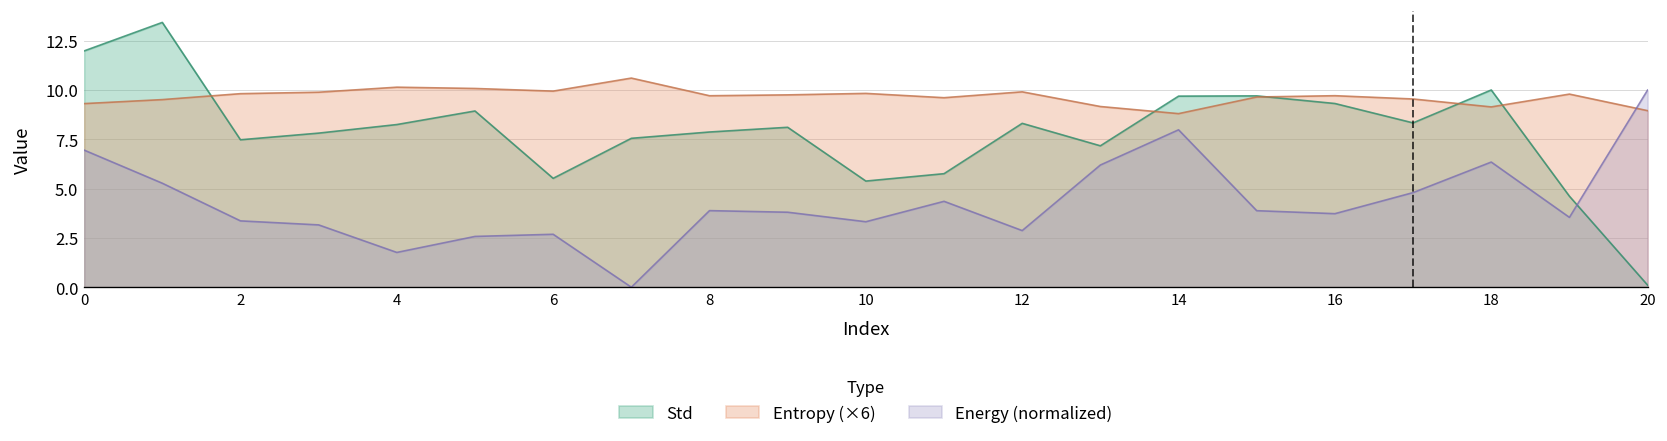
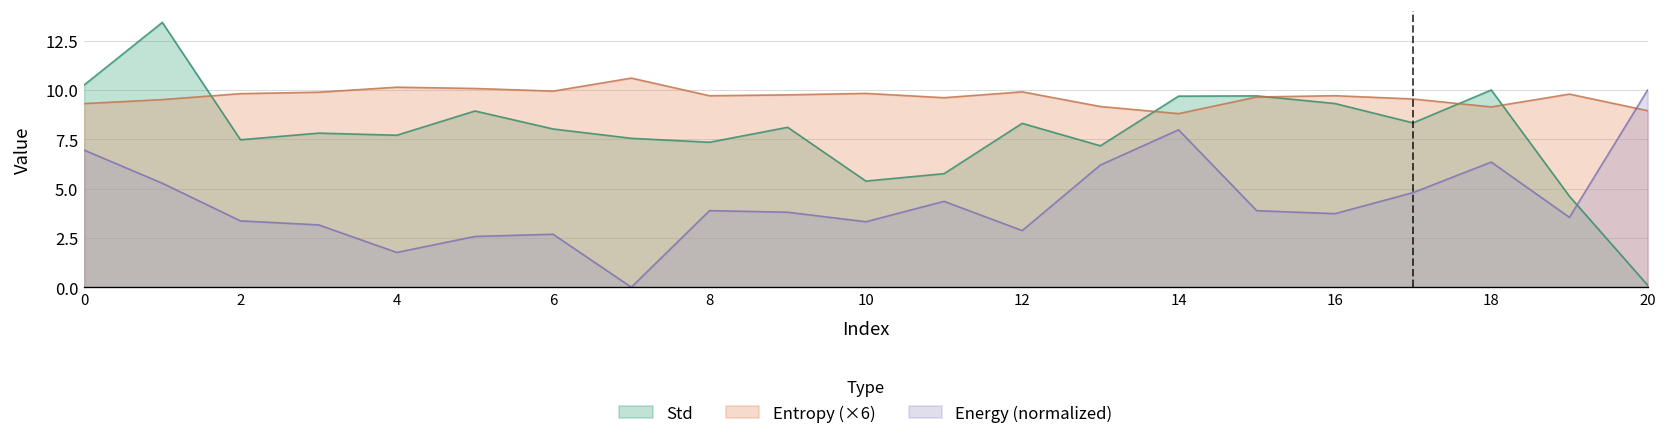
  {
    "Std": {
-     "0": 12.0,
+     "0": 10.3,
      "2": 7.5,
-     "4": 8.3,
-     "6": 5.5,
-     "8": 7.9,
+     "4": 7.7,
+     "6": 8.0,
+     "8": 7.4,
      "10": 5.4,
      "12": 8.3,
      "14": 9.7,
      "16": 9.3,
      "18": 10.0,
      "20": 0.1
    }
  }
